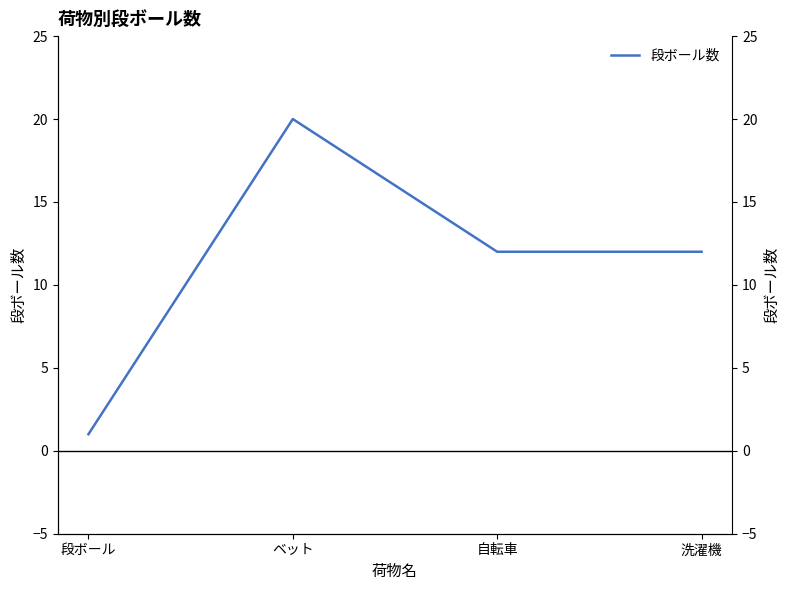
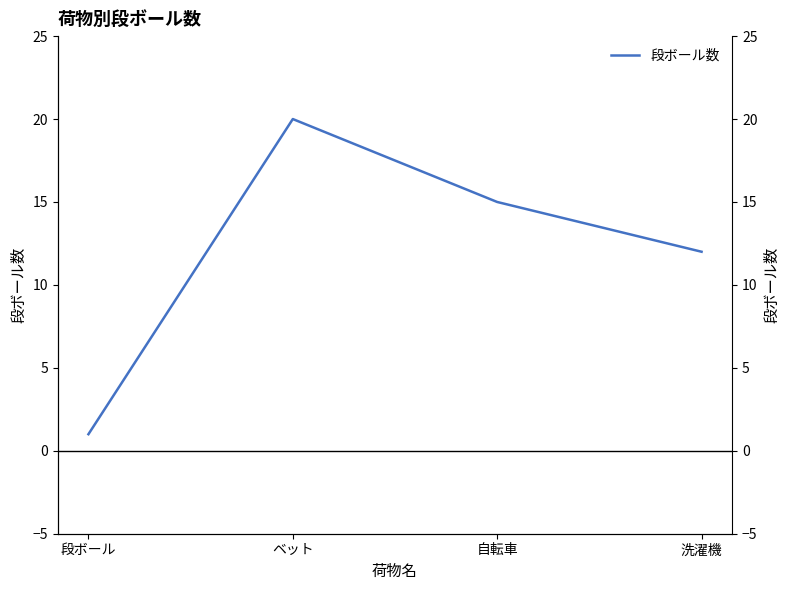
  {
    "段ボール": 1,
    "ベット": 20,
-   "自転車": 12,
+   "自転車": 15,
    "洗濯機": 12
  }
